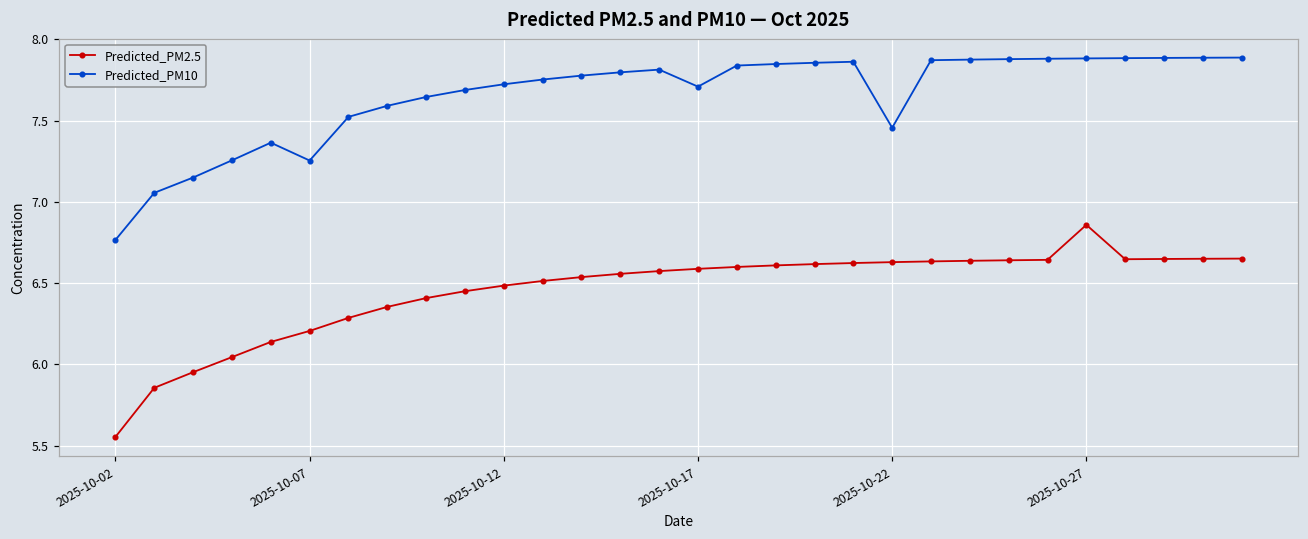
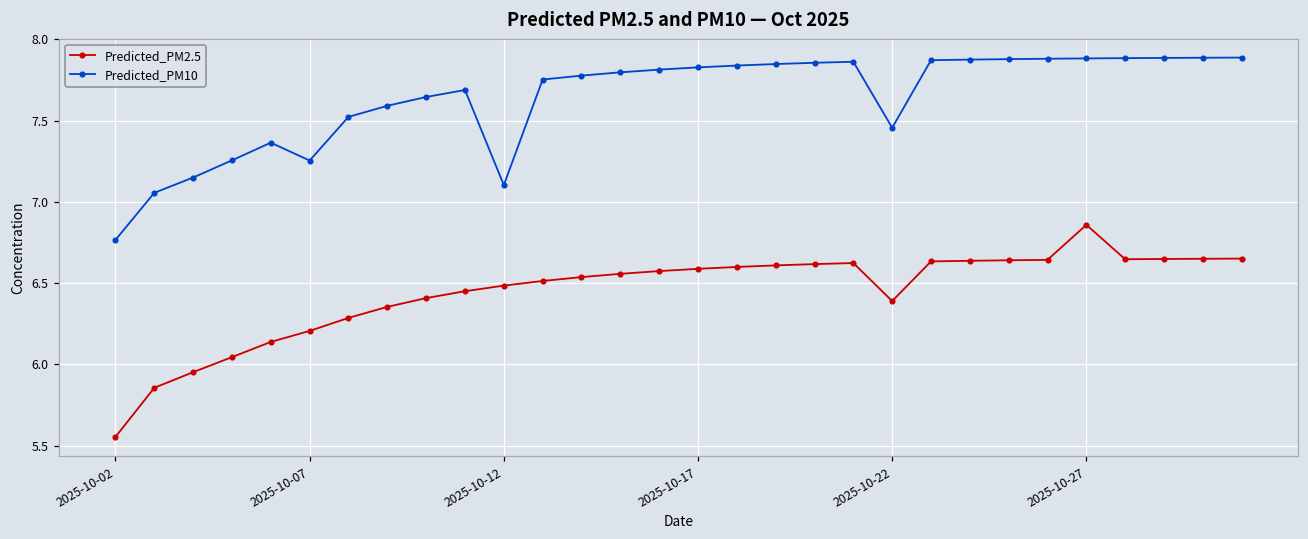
  {
    "Predicted_PM2.5": {
      "2025-10-02": 5.55,
      "2025-10-07": 6.21,
      "2025-10-12": 6.49,
      "2025-10-17": 6.59,
-     "2025-10-22": 6.63,
+     "2025-10-22": 6.39,
      "2025-10-27": 6.86
    },
    "Predicted_PM10": {
      "2025-10-02": 6.77,
      "2025-10-07": 7.25,
-     "2025-10-12": 7.72,
-     "2025-10-17": 7.71,
+     "2025-10-12": 7.10,
+     "2025-10-17": 7.83,
      "2025-10-22": 7.46,
      "2025-10-27": 7.88
    }
  }
